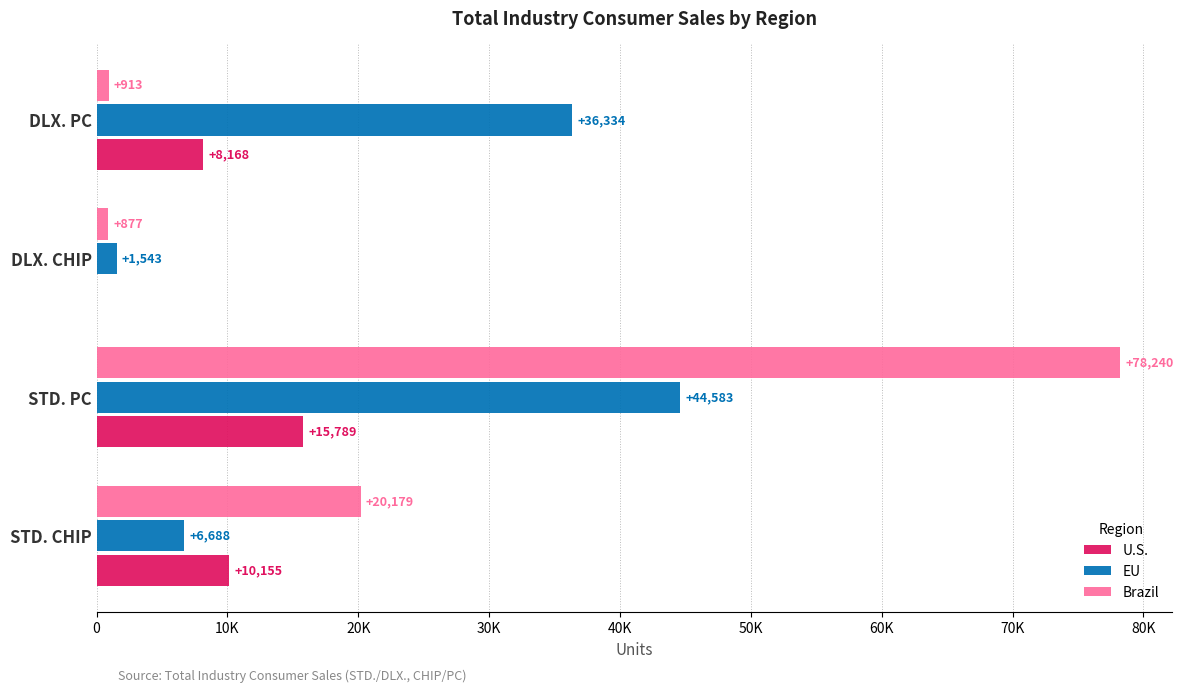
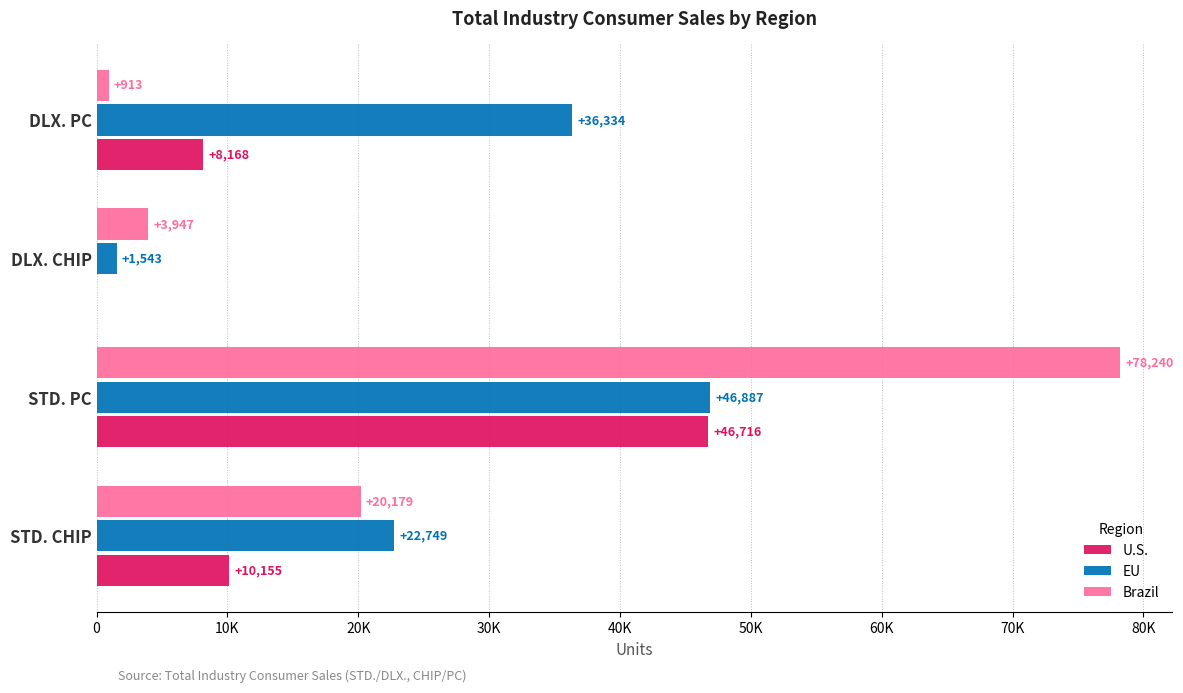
  {
    "U.S.": {
      "DLX. PC": "+8,168",
-     "STD. PC": "+15,789",
+     "STD. PC": "+46,716",
      "STD. CHIP": "+10,155"
    },
    "EU": {
      "DLX. PC": "+36,334",
      "DLX. CHIP": "+1,543",
-     "STD. PC": "+44,583",
-     "STD. CHIP": "+6,688"
+     "STD. PC": "+46,887",
+     "STD. CHIP": "+22,749"
    },
    "Brazil": {
      "DLX. PC": "+913",
-     "DLX. CHIP": "+877",
+     "DLX. CHIP": "+3,947",
      "STD. PC": "+78,240",
      "STD. CHIP": "+20,179"
    }
  }
